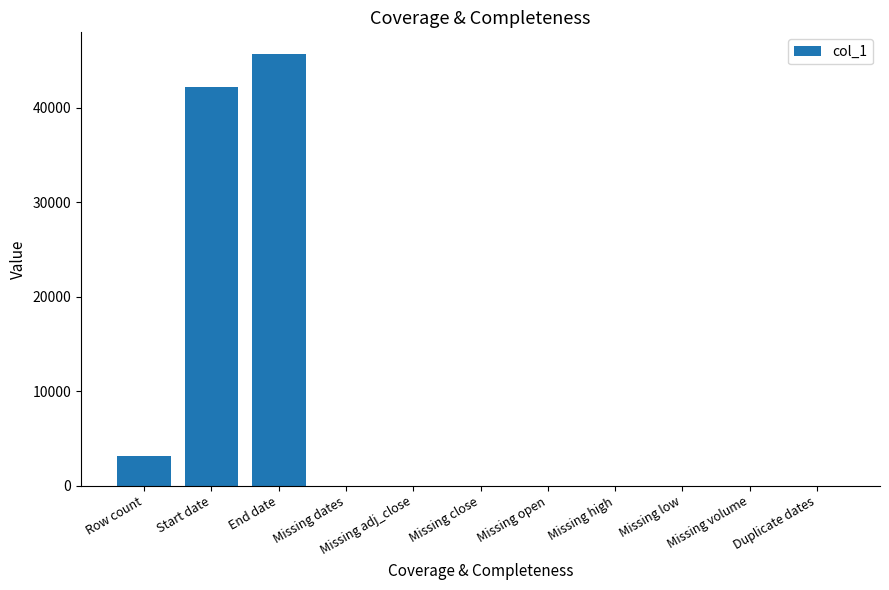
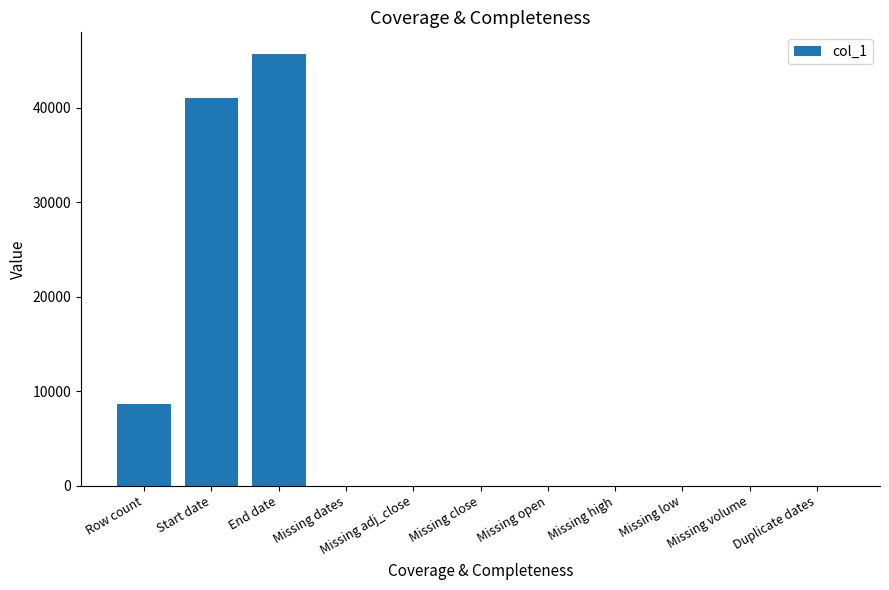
  {
-   "Row count": 3000,
-   "Start date": 42000,
+   "Row count": 9000,
+   "Start date": 41000,
    "End date": 46000,
    "Missing dates": 0,
    "Missing adj_close": 0,
    "Missing close": 0,
    "Missing open": 0,
    "Missing high": 0,
    "Missing low": 0,
    "Missing volume": 0,
    "Duplicate dates": 0
  }
